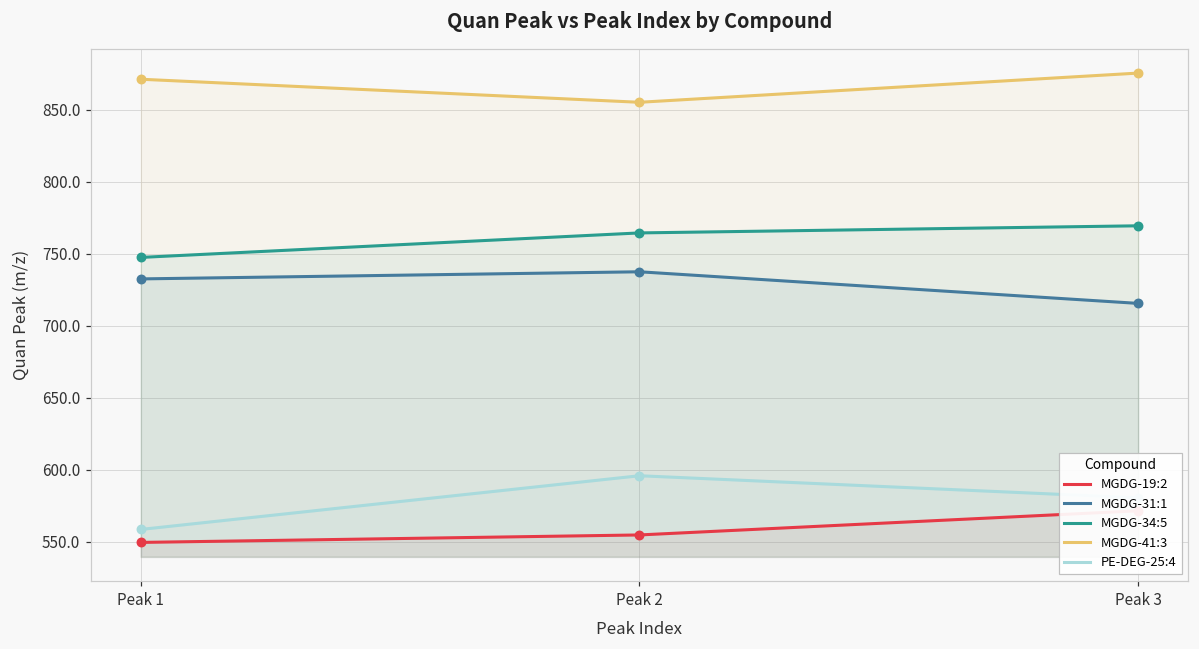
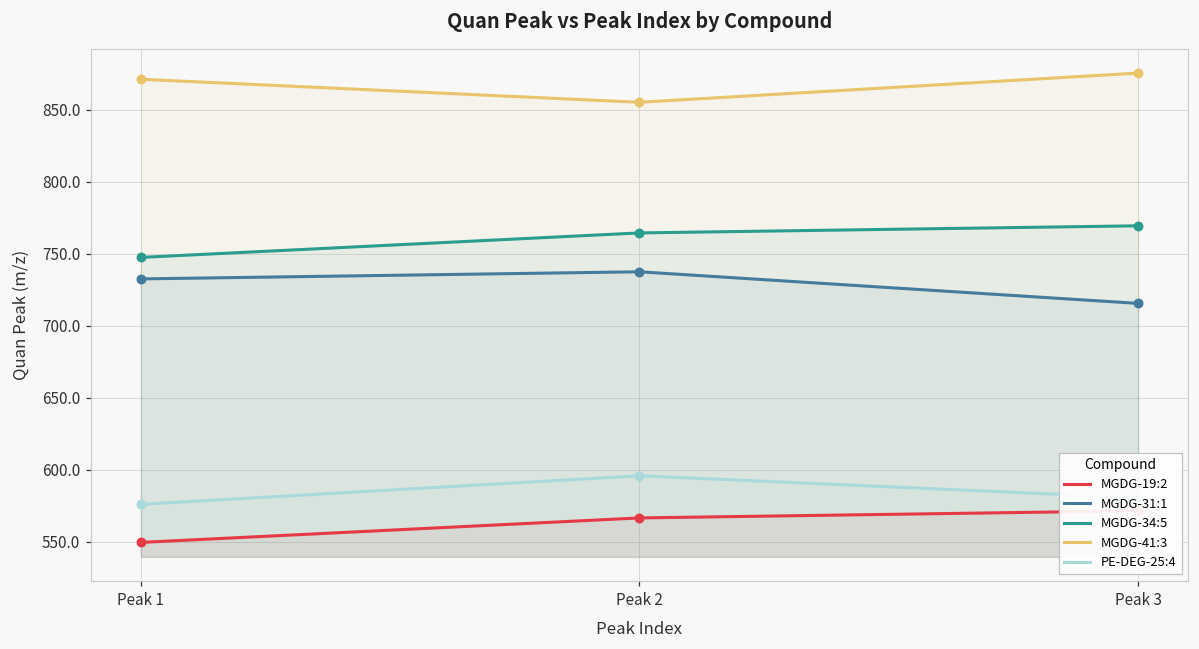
  {
    "MGDG-19:2": {
      "Peak 1": 549,
-     "Peak 2": 555
+     "Peak 2": 566
    },
    "MGDG-41:3": {
      "Peak 1": 871,
      "Peak 2": 855,
      "Peak 3": 876
    },
    "PE-DEG-25:4": {
-     "Peak 1": 558,
+     "Peak 1": 576,
      "Peak 2": 596
    }
  }
